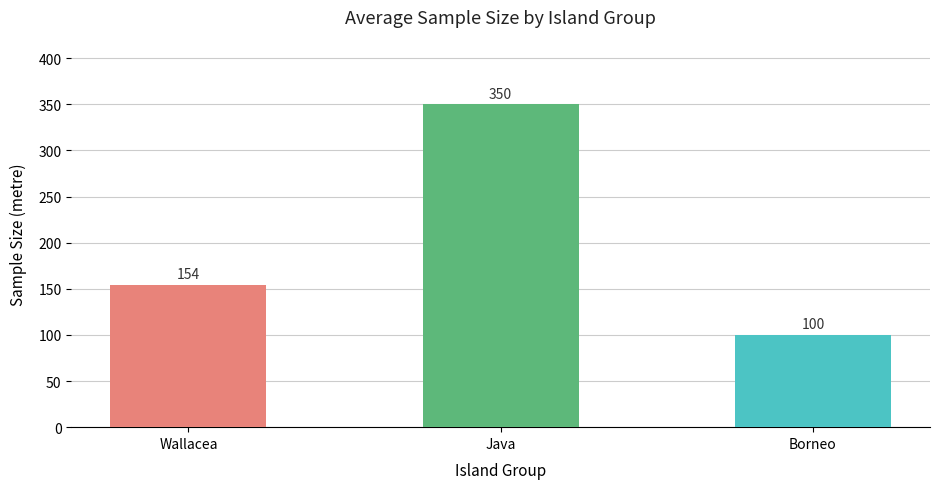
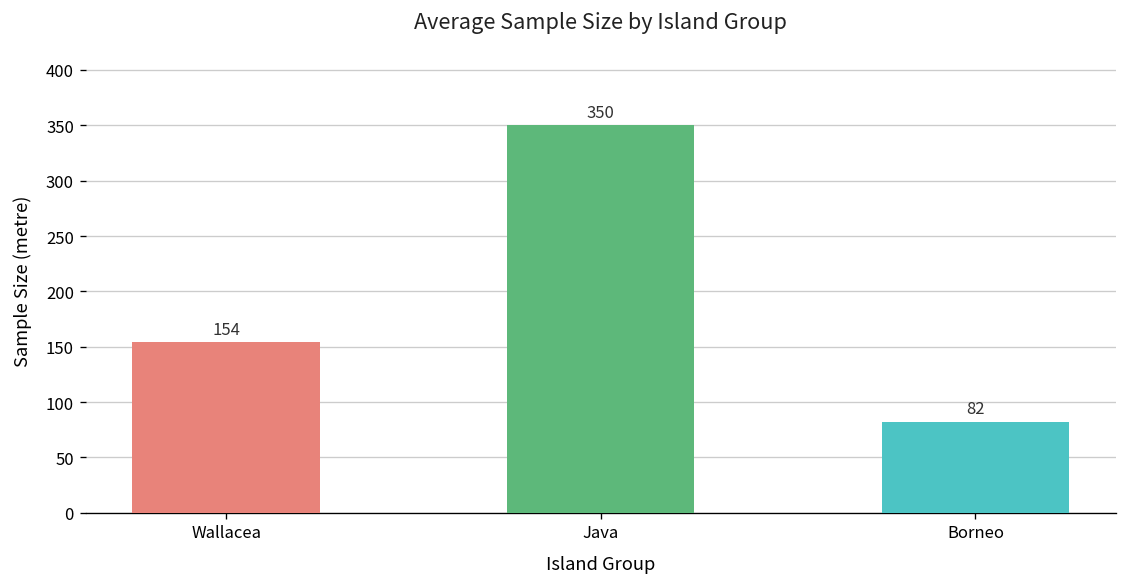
  {
    "Wallacea": 154,
    "Java": 350,
-   "Borneo": 100
+   "Borneo": 82
  }
